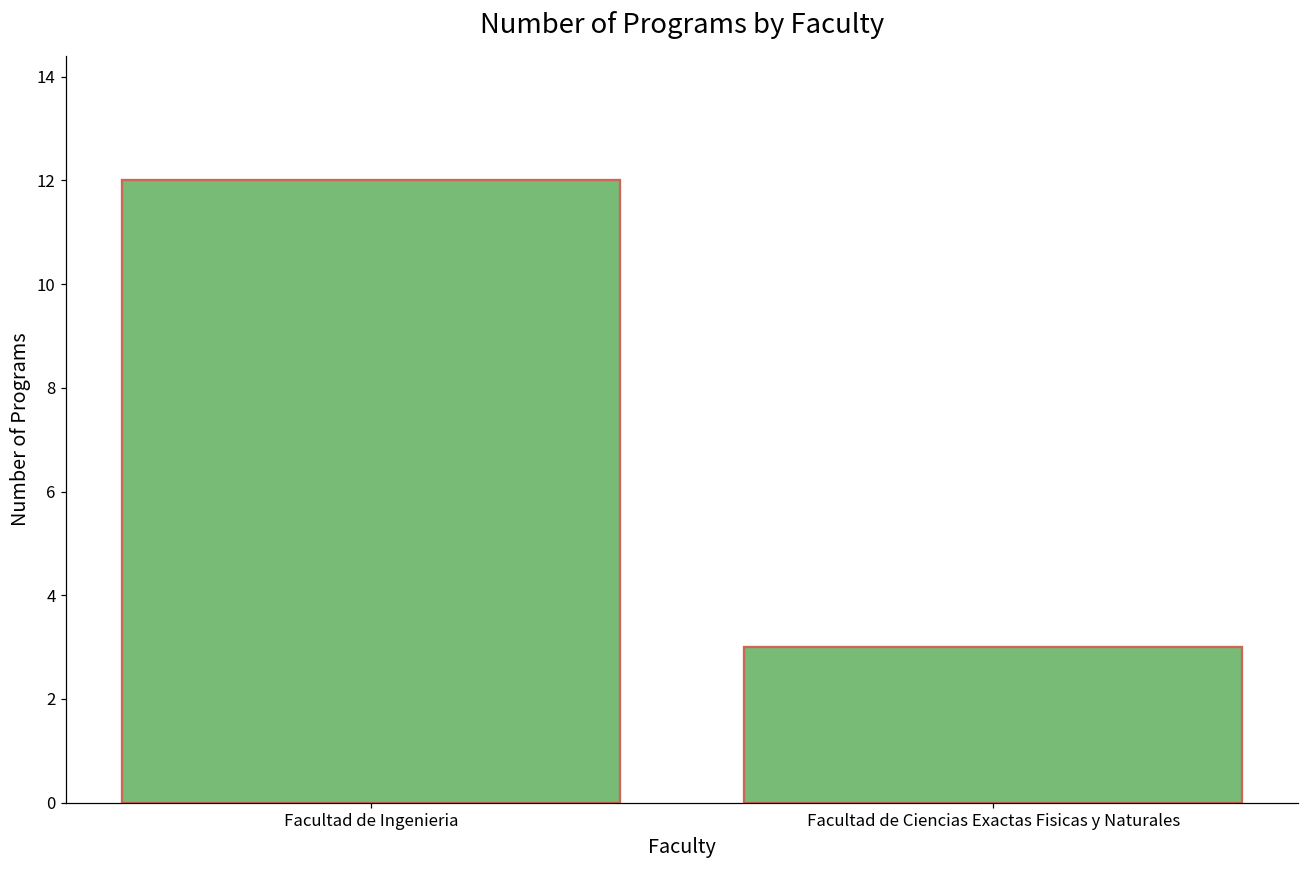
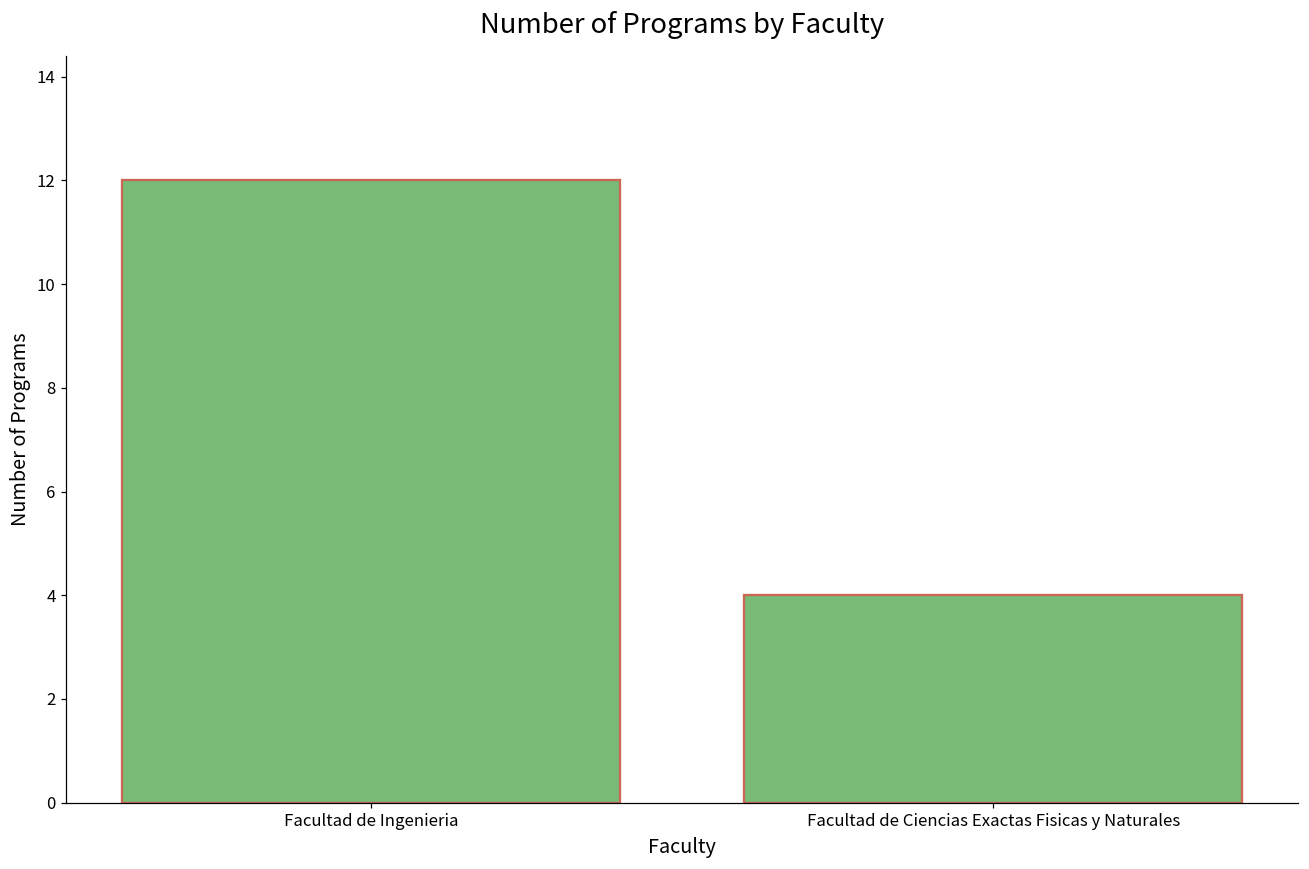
  {
    "Facultad de Ingenieria": 12,
-   "Facultad de Ciencias Exactas Fisicas y Naturales": 3
+   "Facultad de Ciencias Exactas Fisicas y Naturales": 4
  }
